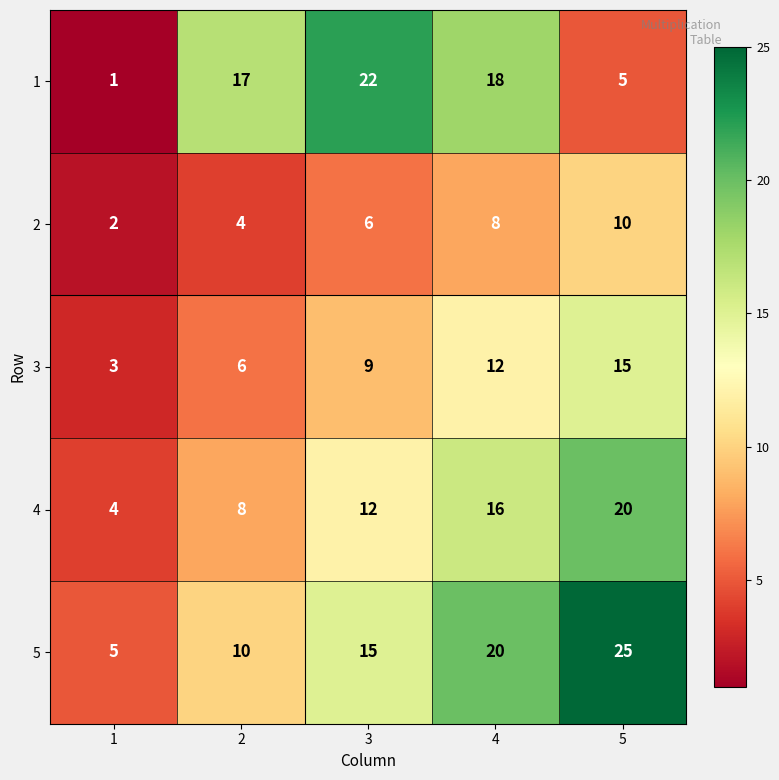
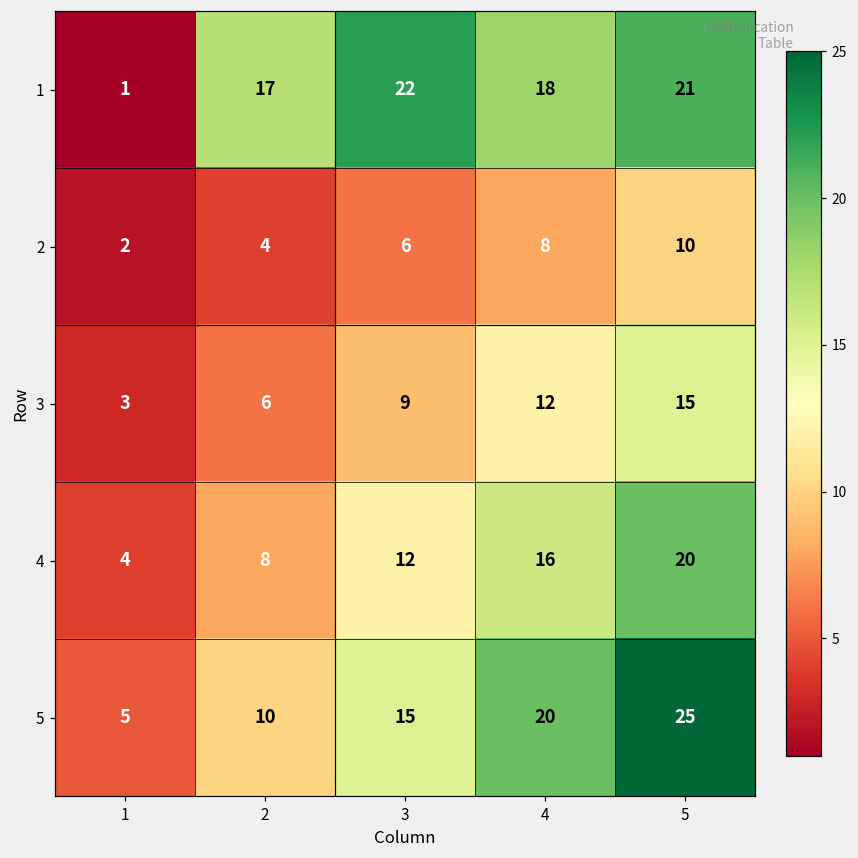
  {
    "1": {
      "1": 1,
      "2": 17,
      "3": 22,
      "4": 18,
-     "5": 5
+     "5": 21
    },
    "2": {
      "1": 2,
      "2": 4,
      "3": 6,
      "4": 8,
      "5": 10
    },
    "3": {
      "1": 3,
      "2": 6,
      "3": 9,
      "4": 12,
      "5": 15
    },
    "4": {
      "1": 4,
      "2": 8,
      "3": 12,
      "4": 16,
      "5": 20
    },
    "5": {
      "1": 5,
      "2": 10,
      "3": 15,
      "4": 20,
      "5": 25
    }
  }
